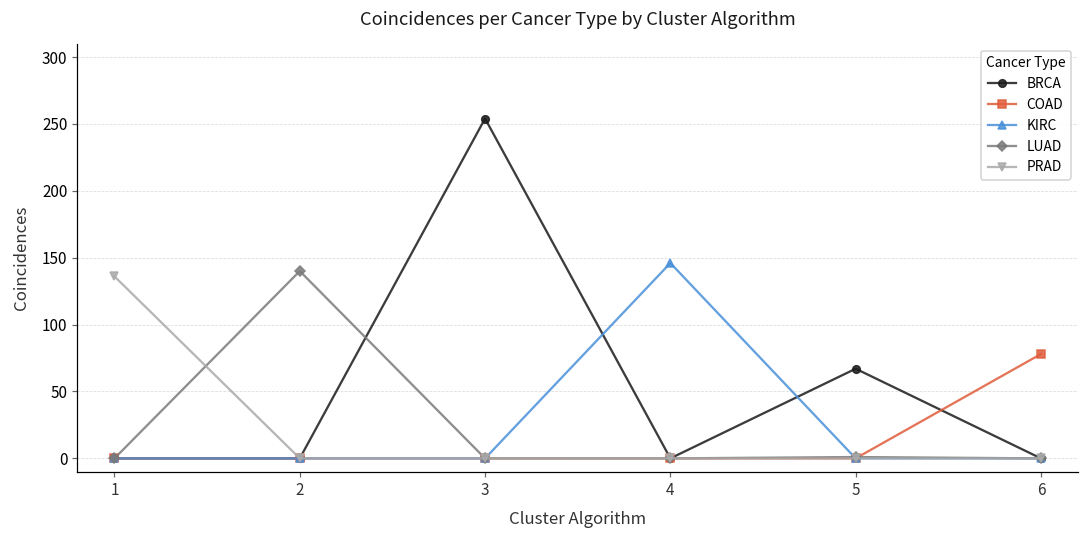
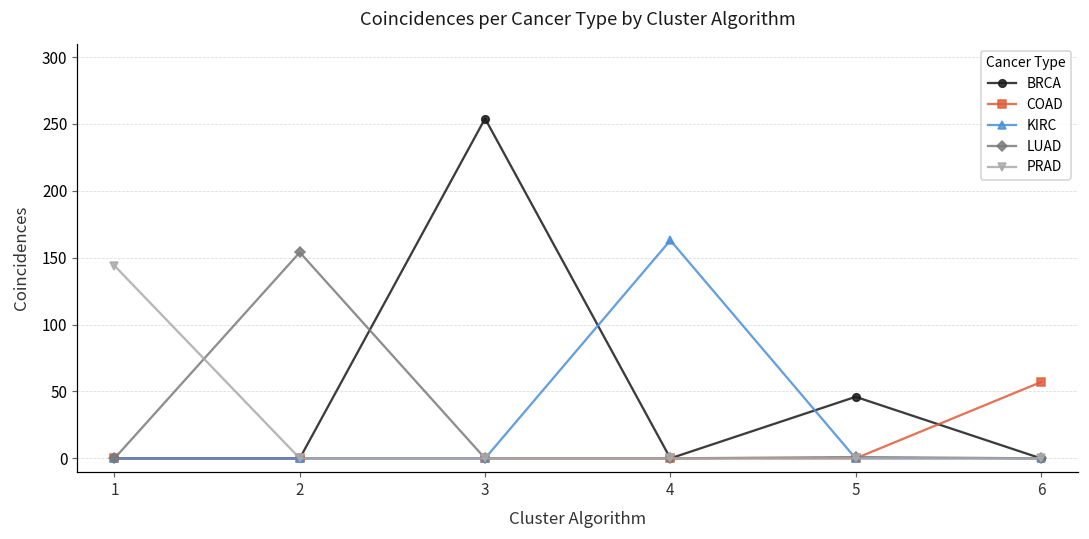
  {
    "BRCA": {
      "3": 254,
-     "5": 67
+     "5": 46
    },
    "COAD": {
-     "6": 78
+     "6": 57
    },
    "KIRC": {
-     "4": 146
+     "4": 163
    },
    "LUAD": {
-     "2": 140
+     "2": 154
    },
    "PRAD": {
-     "1": 136
+     "1": 144
    }
  }
